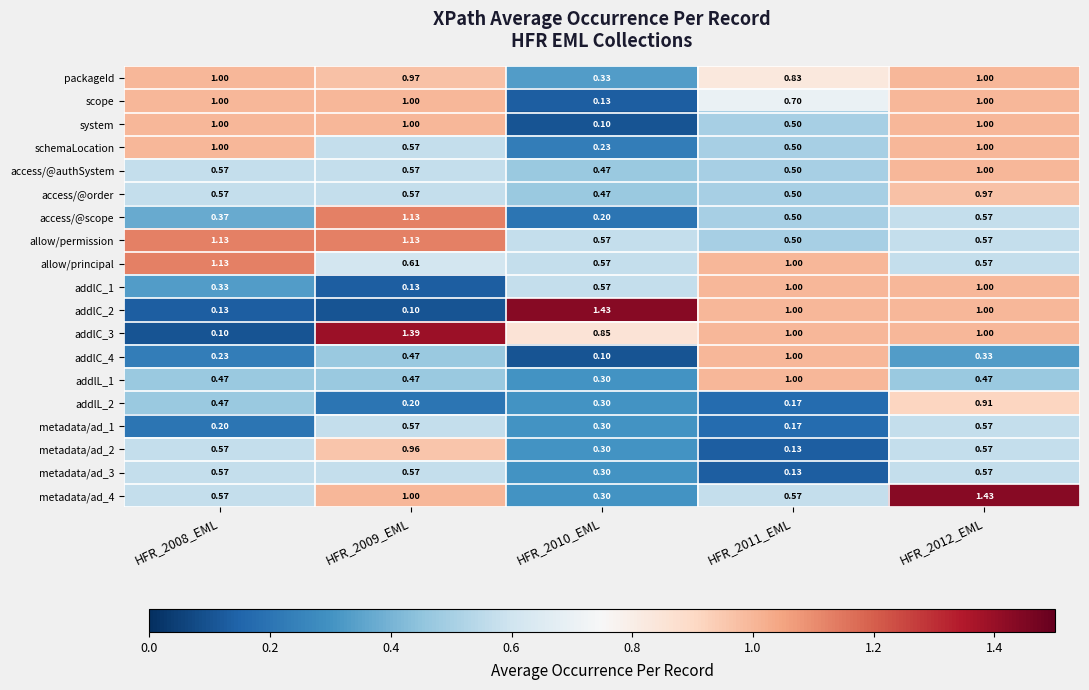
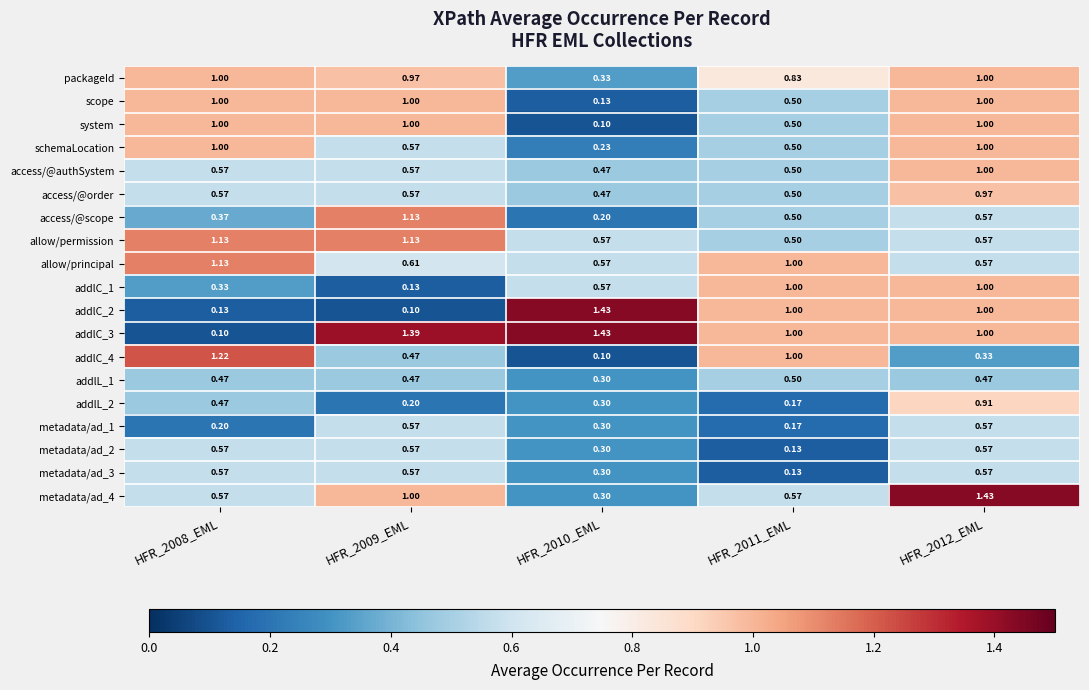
  {
    "packageId": {
      "HFR_2008_EML": 1.00,
      "HFR_2009_EML": 0.97,
      "HFR_2010_EML": 0.33,
      "HFR_2011_EML": 0.83,
      "HFR_2012_EML": 1.00
    },
    "scope": {
      "HFR_2008_EML": 1.00,
      "HFR_2009_EML": 1.00,
      "HFR_2010_EML": 0.13,
-     "HFR_2011_EML": 0.70,
+     "HFR_2011_EML": 0.50,
      "HFR_2012_EML": 1.00
    },
    "system": {
      "HFR_2008_EML": 1.00,
      "HFR_2009_EML": 1.00,
      "HFR_2010_EML": 0.10,
      "HFR_2011_EML": 0.50,
      "HFR_2012_EML": 1.00
    },
    "schemaLocation": {
      "HFR_2008_EML": 1.00,
      "HFR_2009_EML": 0.57,
      "HFR_2010_EML": 0.23,
      "HFR_2011_EML": 0.50,
      "HFR_2012_EML": 1.00
    },
    "access/@authSystem": {
      "HFR_2008_EML": 0.57,
      "HFR_2009_EML": 0.57,
      "HFR_2010_EML": 0.47,
      "HFR_2011_EML": 0.50,
      "HFR_2012_EML": 1.00
    },
    "access/@order": {
      "HFR_2008_EML": 0.57,
      "HFR_2009_EML": 0.57,
      "HFR_2010_EML": 0.47,
      "HFR_2011_EML": 0.50,
      "HFR_2012_EML": 0.97
    },
    "access/@scope": {
      "HFR_2008_EML": 0.37,
      "HFR_2009_EML": 1.13,
      "HFR_2010_EML": 0.20,
      "HFR_2011_EML": 0.50,
      "HFR_2012_EML": 0.57
    },
    "allow/permission": {
      "HFR_2008_EML": 1.13,
      "HFR_2009_EML": 1.13,
      "HFR_2010_EML": 0.57,
      "HFR_2011_EML": 0.50,
      "HFR_2012_EML": 0.57
    },
    "allow/principal": {
      "HFR_2008_EML": 1.13,
      "HFR_2009_EML": 0.61,
      "HFR_2010_EML": 0.57,
      "HFR_2011_EML": 1.00,
      "HFR_2012_EML": 0.57
    },
    "addlC_1": {
      "HFR_2008_EML": 0.33,
      "HFR_2009_EML": 0.13,
      "HFR_2010_EML": 0.57,
      "HFR_2011_EML": 1.00,
      "HFR_2012_EML": 1.00
    },
    "addlC_2": {
      "HFR_2008_EML": 0.13,
      "HFR_2009_EML": 0.10,
      "HFR_2010_EML": 1.43,
      "HFR_2011_EML": 1.00,
      "HFR_2012_EML": 1.00
    },
    "addlC_3": {
      "HFR_2008_EML": 0.10,
      "HFR_2009_EML": 1.39,
-     "HFR_2010_EML": 0.85,
+     "HFR_2010_EML": 1.43,
      "HFR_2011_EML": 1.00,
      "HFR_2012_EML": 1.00
    },
    "addlC_4": {
-     "HFR_2008_EML": 0.23,
+     "HFR_2008_EML": 1.22,
      "HFR_2009_EML": 0.47,
      "HFR_2010_EML": 0.10,
      "HFR_2011_EML": 1.00,
      "HFR_2012_EML": 0.33
    },
    "addlL_1": {
      "HFR_2008_EML": 0.47,
      "HFR_2009_EML": 0.47,
      "HFR_2010_EML": 0.30,
-     "HFR_2011_EML": 1.00,
+     "HFR_2011_EML": 0.50,
      "HFR_2012_EML": 0.47
    },
    "addlL_2": {
      "HFR_2008_EML": 0.47,
      "HFR_2009_EML": 0.20,
      "HFR_2010_EML": 0.30,
      "HFR_2011_EML": 0.17,
      "HFR_2012_EML": 0.91
    },
    "metadata/ad_1": {
      "HFR_2008_EML": 0.20,
      "HFR_2009_EML": 0.57,
      "HFR_2010_EML": 0.30,
      "HFR_2011_EML": 0.17,
      "HFR_2012_EML": 0.57
    },
    "metadata/ad_2": {
      "HFR_2008_EML": 0.57,
-     "HFR_2009_EML": 0.96,
+     "HFR_2009_EML": 0.57,
      "HFR_2010_EML": 0.30,
      "HFR_2011_EML": 0.13,
      "HFR_2012_EML": 0.57
    },
    "metadata/ad_3": {
      "HFR_2008_EML": 0.57,
      "HFR_2009_EML": 0.57,
      "HFR_2010_EML": 0.30,
      "HFR_2011_EML": 0.13,
      "HFR_2012_EML": 0.57
    },
    "metadata/ad_4": {
      "HFR_2008_EML": 0.57,
      "HFR_2009_EML": 1.00,
      "HFR_2010_EML": 0.30,
      "HFR_2011_EML": 0.57,
      "HFR_2012_EML": 1.43
    }
  }
